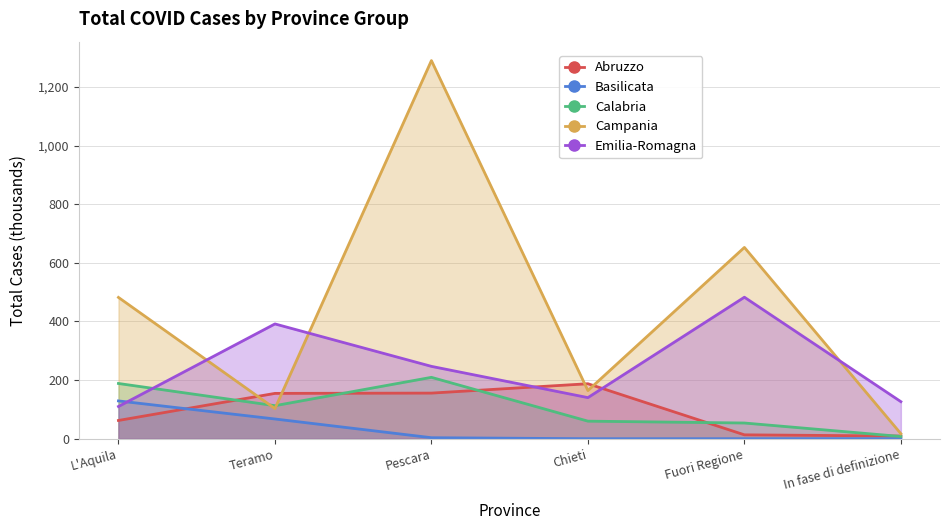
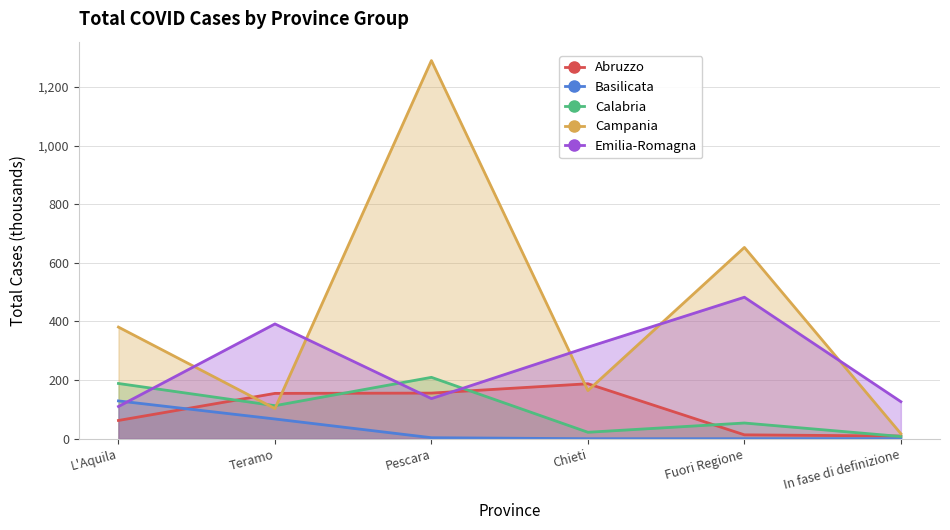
  {
    "Abruzzo": {
      "L'Aquila": "60",
      "Teramo": "150",
      "Pescara": "160",
      "Chieti": "190",
      "Fuori Regione": "10"
    },
    "Basilicata": {
      "L'Aquila": "130",
      "Teramo": "70",
      "Pescara": "0",
      "Chieti": "0",
      "Fuori Regione": "0"
    },
    "Calabria": {
      "L'Aquila": "190",
      "Teramo": "110",
      "Pescara": "210",
-     "Chieti": "60",
+     "Chieti": "20",
      "Fuori Regione": "50"
    },
    "Campania": {
-     "L'Aquila": "480",
+     "L'Aquila": "380",
      "Teramo": "100",
      "Pescara": "1,290",
      "Chieti": "160",
      "Fuori Regione": "650"
    },
    "Emilia-Romagna": {
      "L'Aquila": "110",
      "Teramo": "390",
-     "Pescara": "250",
-     "Chieti": "140",
+     "Pescara": "140",
+     "Chieti": "310",
      "Fuori Regione": "480",
      "In fase di definizione": "130"
    }
  }
